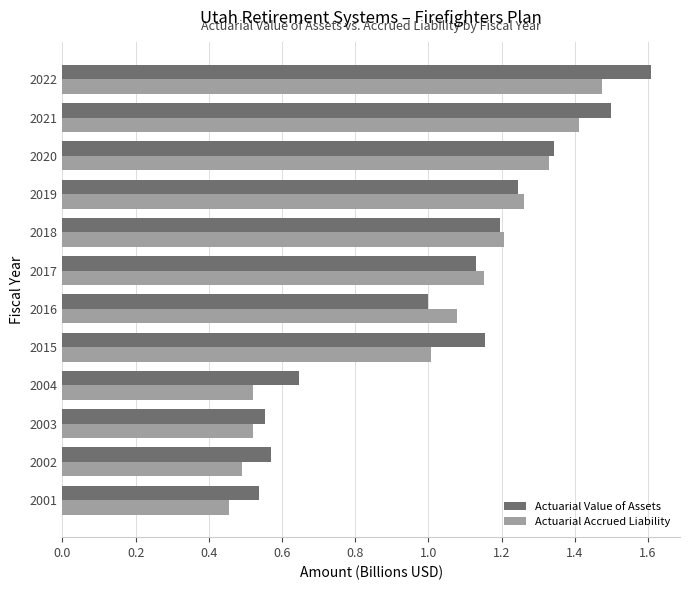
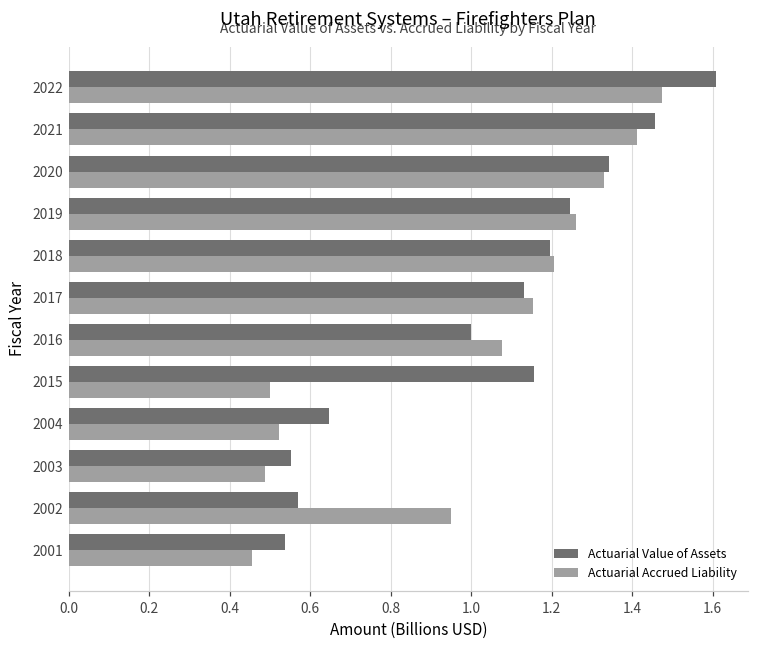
  {
    "Actuarial Value of Assets": {
      "2022": 1.61,
-     "2021": 1.50,
+     "2021": 1.46,
      "2020": 1.34,
      "2019": 1.24,
      "2018": 1.20,
      "2017": 1.13,
      "2016": 1.00,
      "2015": 1.16,
      "2004": 0.65,
      "2003": 0.55,
      "2002": 0.57,
      "2001": 0.54
    },
    "Actuarial Accrued Liability": {
      "2022": 1.48,
      "2021": 1.41,
      "2020": 1.33,
      "2019": 1.26,
      "2018": 1.21,
      "2017": 1.15,
      "2016": 1.08,
-     "2015": 1.01,
+     "2015": 0.50,
      "2004": 0.52,
-     "2003": 0.52,
-     "2002": 0.49,
+     "2003": 0.49,
+     "2002": 0.95,
      "2001": 0.46
    }
  }
